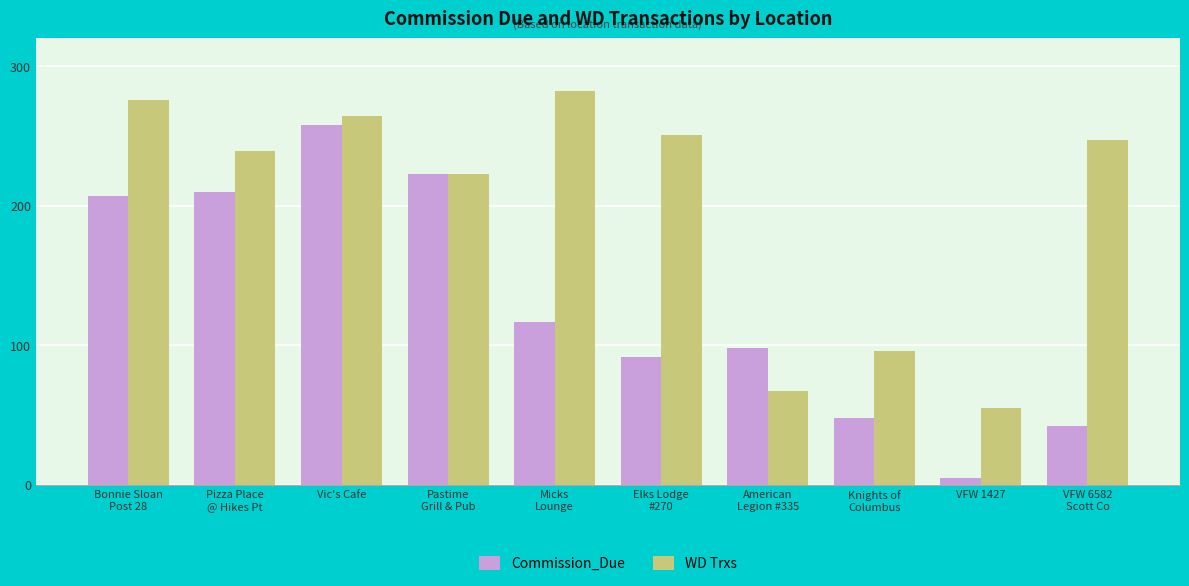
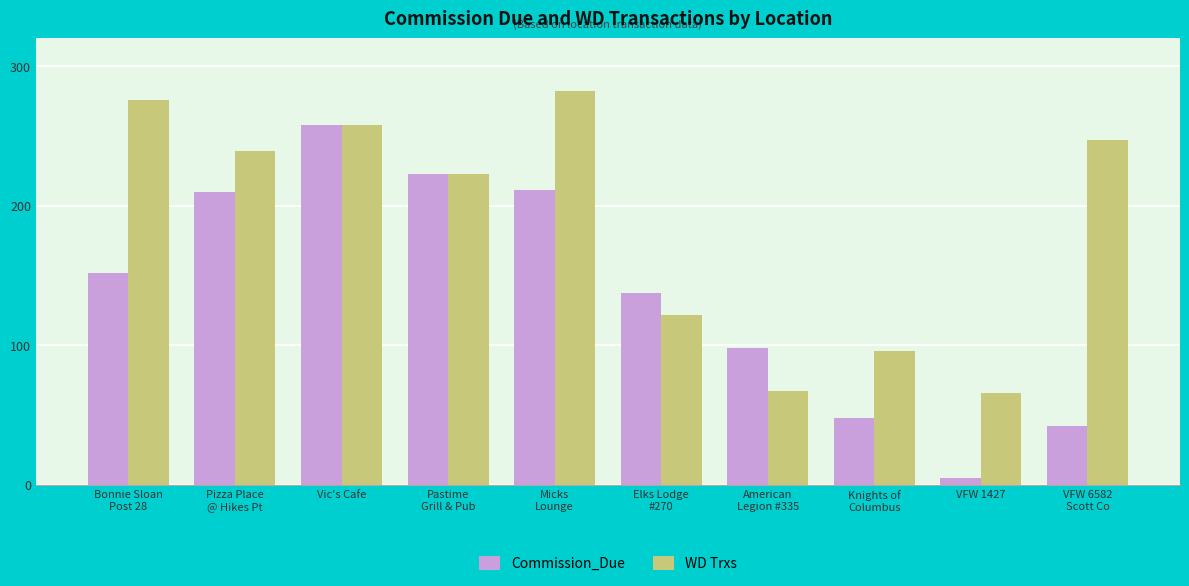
  {
    "Commission_Due": {
-     "Bonnie Sloan Post 28": 207,
+     "Bonnie Sloan Post 28": 152,
      "Pizza Place @ Hikes Pt": 210,
      "Vic's Cafe": 258,
      "Pastime Grill & Pub": 223,
-     "Micks Lounge": 117,
-     "Elks Lodge #270": 92,
+     "Micks Lounge": 212,
+     "Elks Lodge #270": 137,
      "American Legion #335": 98,
      "Knights of Columbus": 48,
      "VFW 1427": 5,
      "VFW 6582 Scott Co": 42
    },
    "WD Trxs": {
      "Bonnie Sloan Post 28": 276,
      "Pizza Place @ Hikes Pt": 239,
-     "Vic's Cafe": 264,
+     "Vic's Cafe": 258,
      "Pastime Grill & Pub": 223,
      "Micks Lounge": 282,
-     "Elks Lodge #270": 251,
+     "Elks Lodge #270": 122,
      "American Legion #335": 67,
      "Knights of Columbus": 96,
-     "VFW 1427": 55,
+     "VFW 1427": 66,
      "VFW 6582 Scott Co": 247
    }
  }
